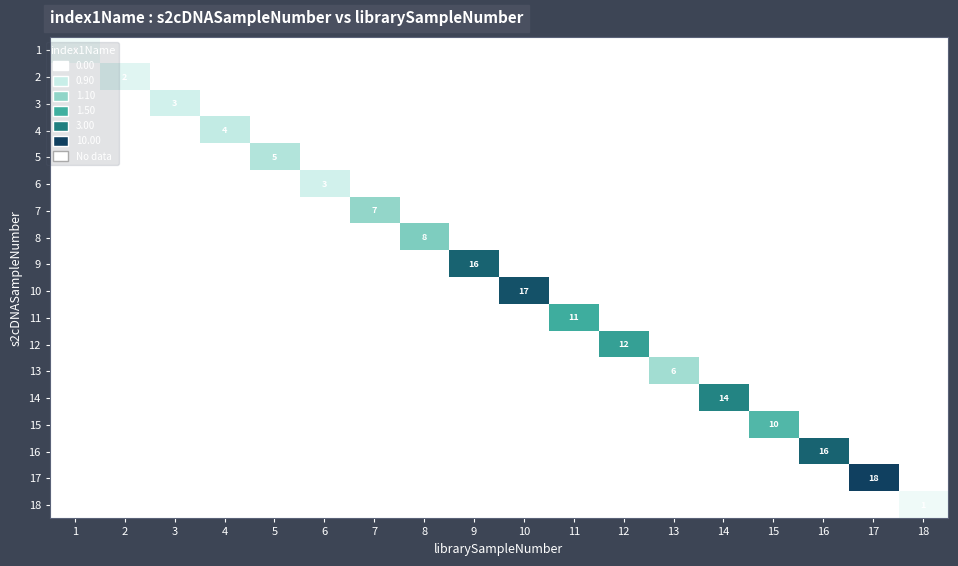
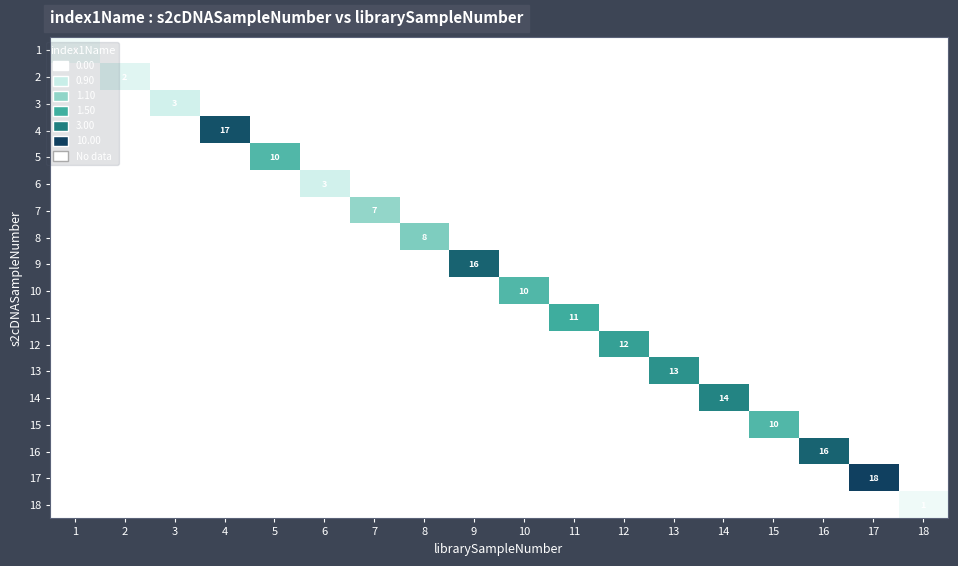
  {
    "4": {
-     "4": 4
+     "4": 17
    },
    "5": {
-     "5": 5
+     "5": 10
    },
    "7": {
      "7": 7
    },
    "8": {
      "8": 8
    },
    "9": {
      "9": 16
    },
    "10": {
-     "10": 17
+     "10": 10
    },
    "11": {
      "11": 11
    },
    "12": {
      "12": 12
    },
    "13": {
-     "13": 6
+     "13": 13
    },
    "14": {
      "14": 14
    },
    "15": {
      "15": 10
    },
    "16": {
      "16": 16
    },
    "17": {
      "17": 18
    }
  }
